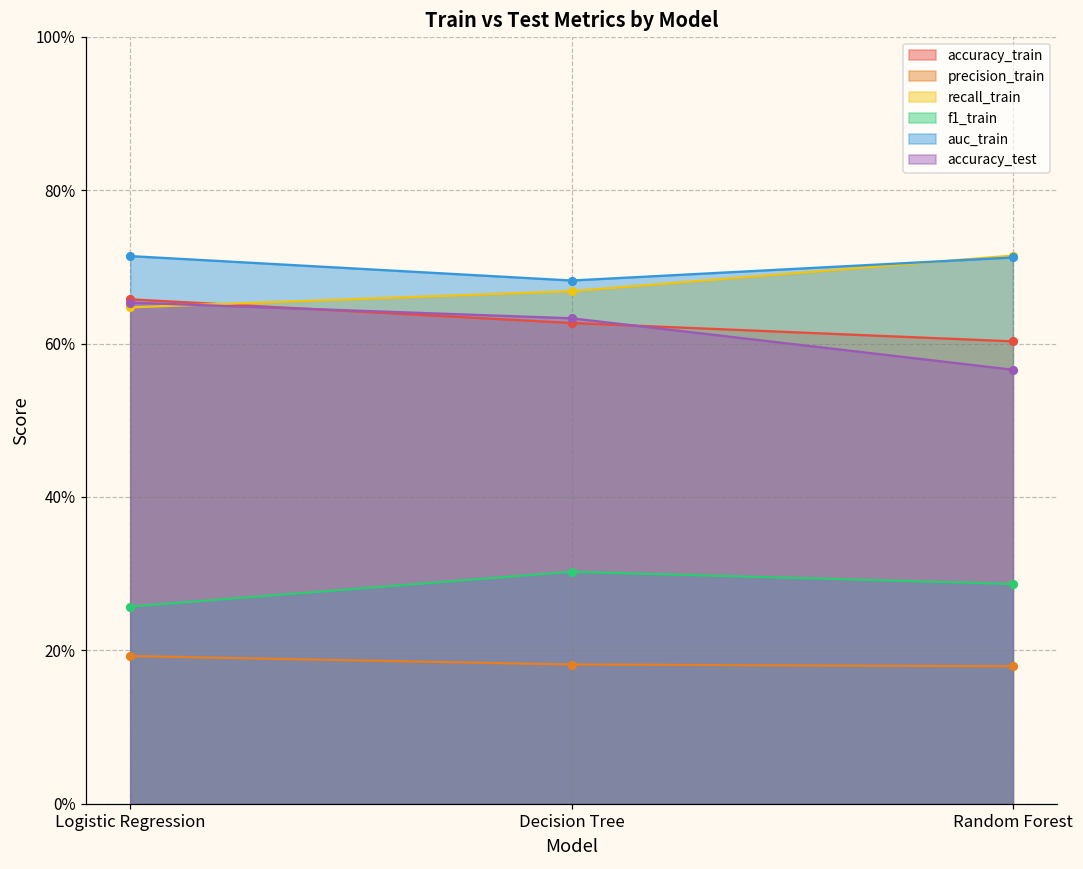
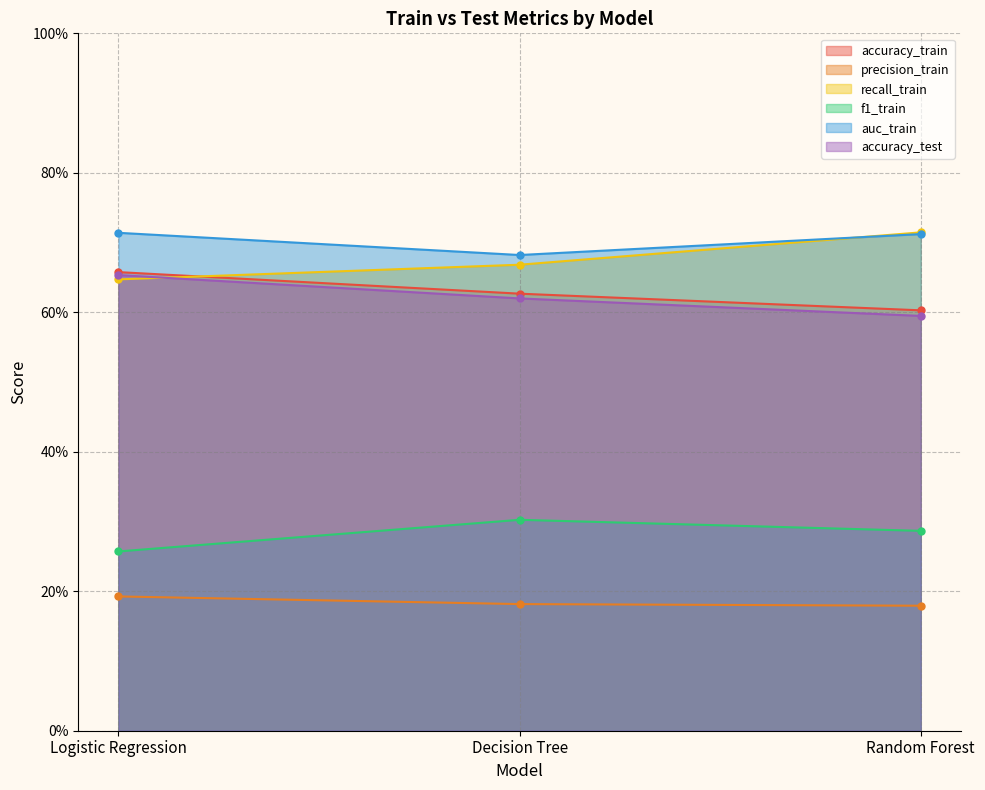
  {
    "f1_train": {
      "Logistic Regression": "26%",
      "Decision Tree": "30%",
      "Random Forest": "29%"
    },
    "auc_train": {
      "Logistic Regression": "71%",
      "Decision Tree": "68%"
    },
    "accuracy_test": {
      "Logistic Regression": "65%",
-     "Decision Tree": "63%",
-     "Random Forest": "57%"
+     "Decision Tree": "62%",
+     "Random Forest": "59%"
    }
  }
